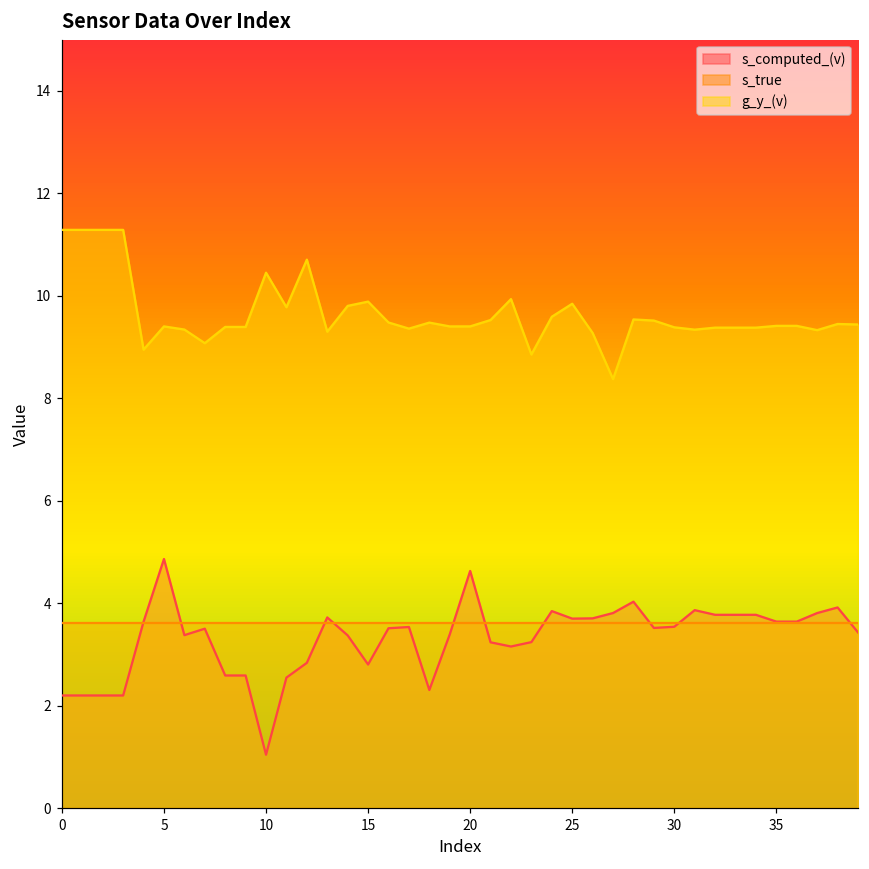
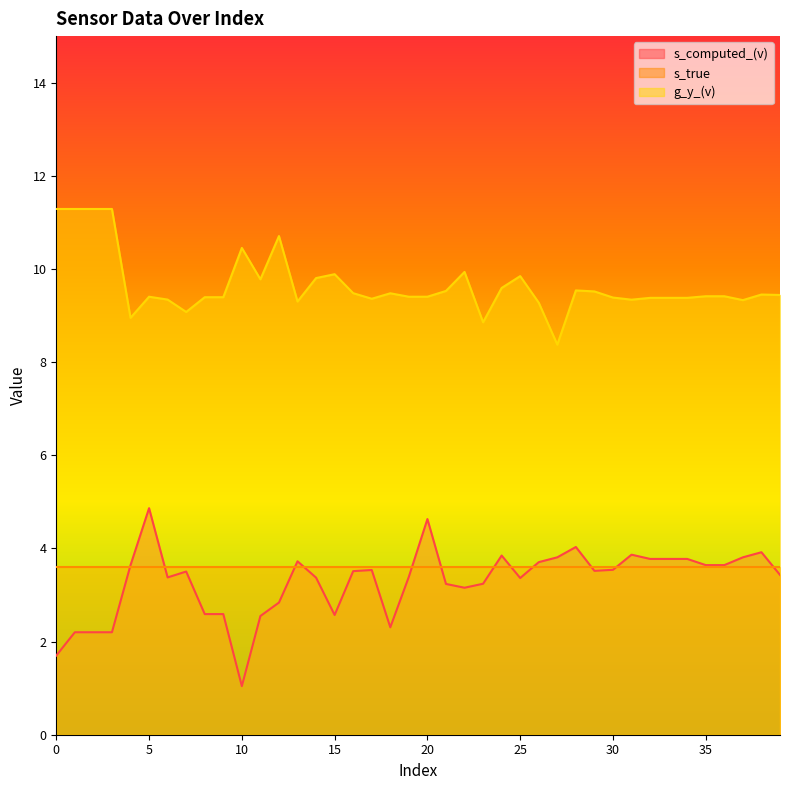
  {
    "s_computed_(v)": {
-     "0": 2.2,
+     "0": 1.7,
      "5": 4.9,
      "10": 1.0,
-     "15": 2.8,
+     "15": 2.6,
      "20": 4.6,
-     "25": 3.7,
+     "25": 3.4,
      "30": 3.5
    }
  }
